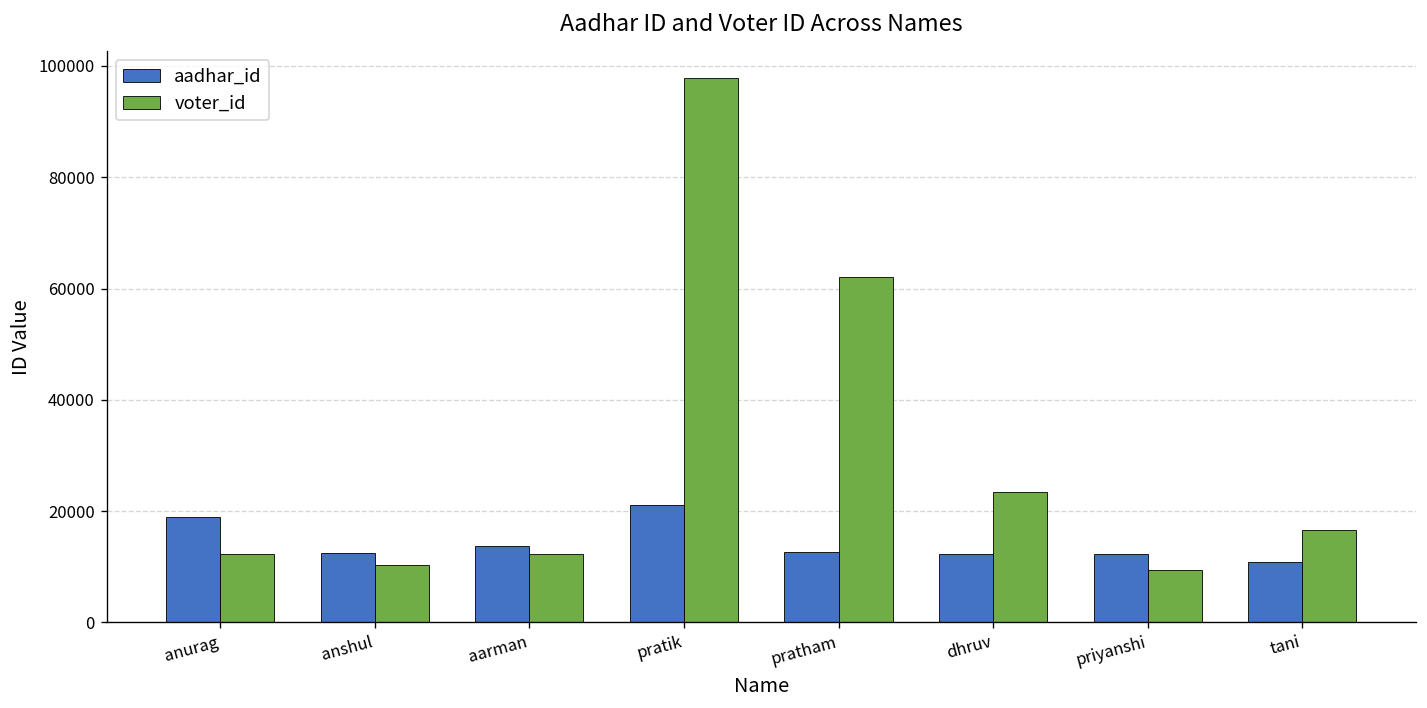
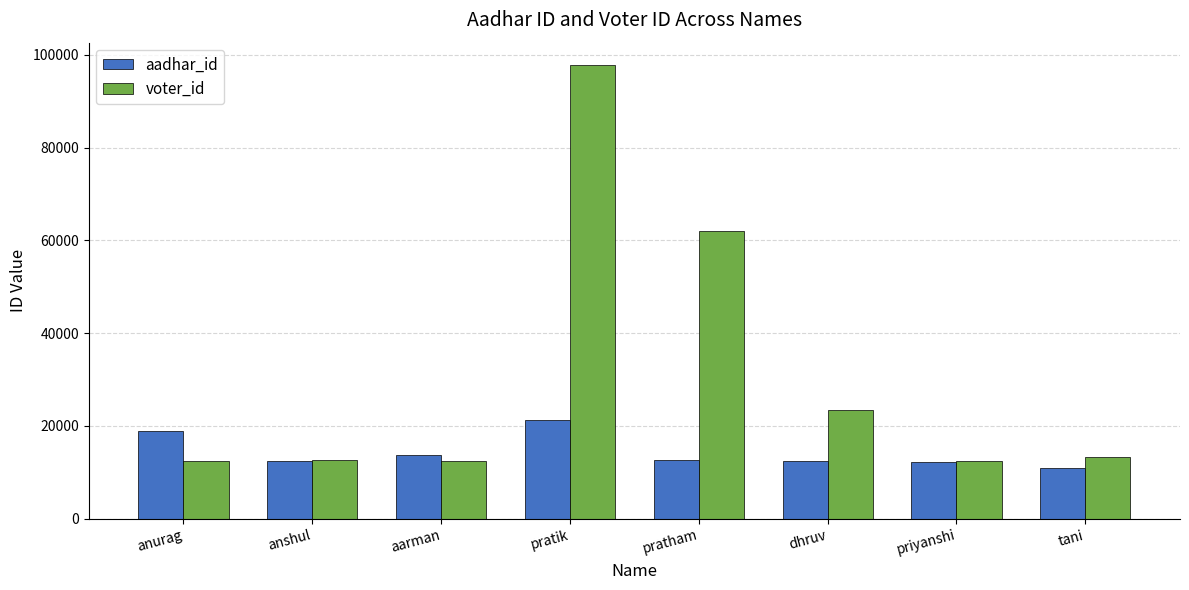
  {
    "aadhar_id": {
      "anurag": 19000,
      "anshul": 13000,
      "aarman": 14000,
      "pratik": 21000,
      "pratham": 13000,
      "dhruv": 12000,
      "priyanshi": 12000,
      "tani": 11000
    },
    "voter_id": {
      "anurag": 12000,
-     "anshul": 10000,
+     "anshul": 13000,
      "aarman": 12000,
      "pratik": 98000,
      "pratham": 62000,
      "dhruv": 23000,
-     "priyanshi": 9000,
-     "tani": 17000
+     "priyanshi": 12000,
+     "tani": 13000
    }
  }
